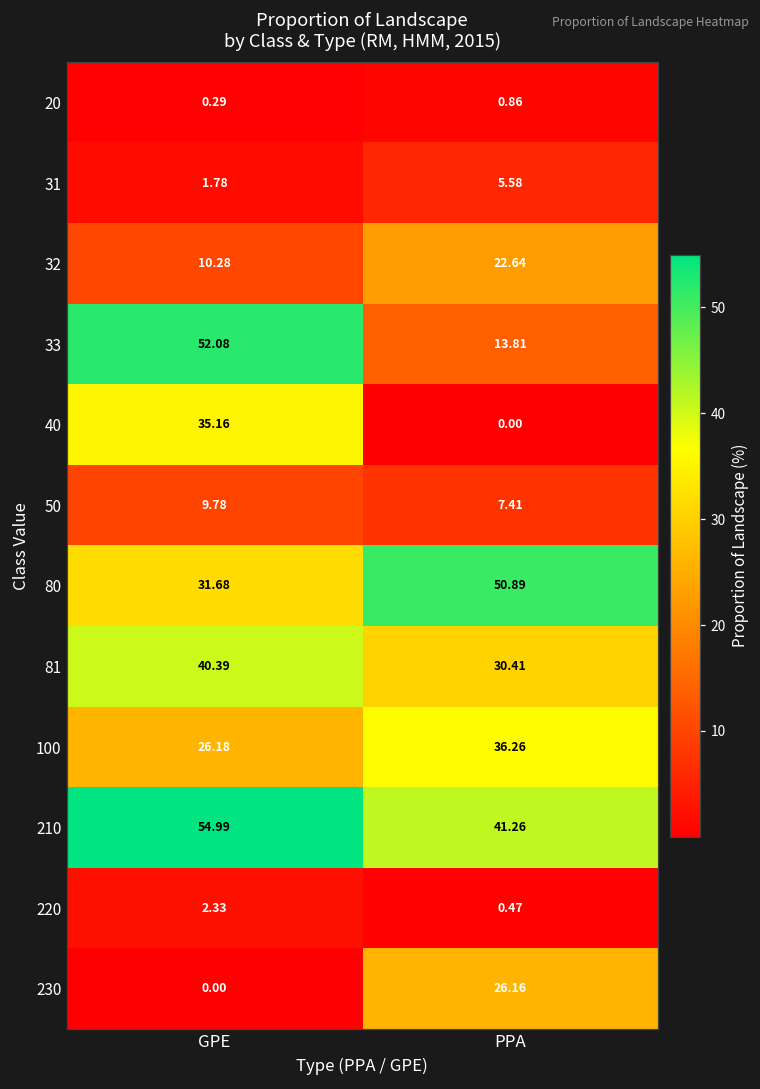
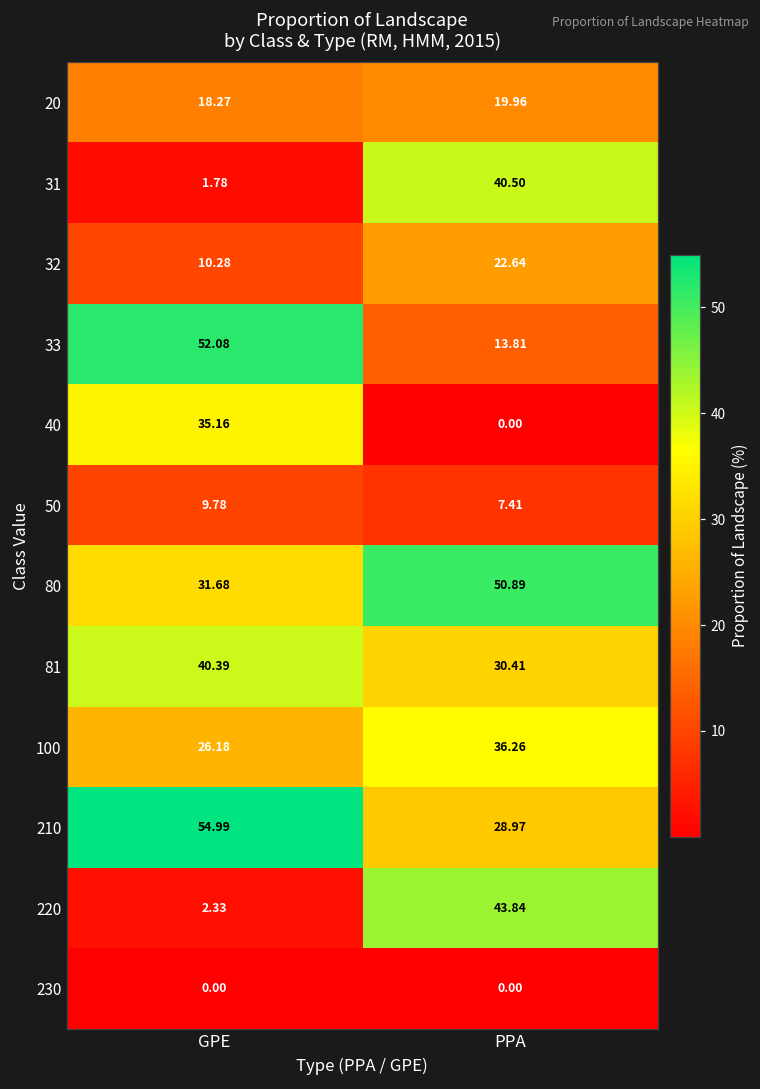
  {
    "20": {
-     "GPE": 0.29,
-     "PPA": 0.86
+     "GPE": 18.27,
+     "PPA": 19.96
    },
    "31": {
      "GPE": 1.78,
-     "PPA": 5.58
+     "PPA": 40.50
    },
    "32": {
      "GPE": 10.28,
      "PPA": 22.64
    },
    "33": {
      "GPE": 52.08,
      "PPA": 13.81
    },
    "40": {
      "GPE": 35.16,
      "PPA": 0.00
    },
    "50": {
      "GPE": 9.78,
      "PPA": 7.41
    },
    "80": {
      "GPE": 31.68,
      "PPA": 50.89
    },
    "81": {
      "GPE": 40.39,
      "PPA": 30.41
    },
    "100": {
      "GPE": 26.18,
      "PPA": 36.26
    },
    "210": {
      "GPE": 54.99,
-     "PPA": 41.26
+     "PPA": 28.97
    },
    "220": {
      "GPE": 2.33,
-     "PPA": 0.47
+     "PPA": 43.84
    },
    "230": {
      "GPE": 0.00,
-     "PPA": 26.16
+     "PPA": 0.00
    }
  }
